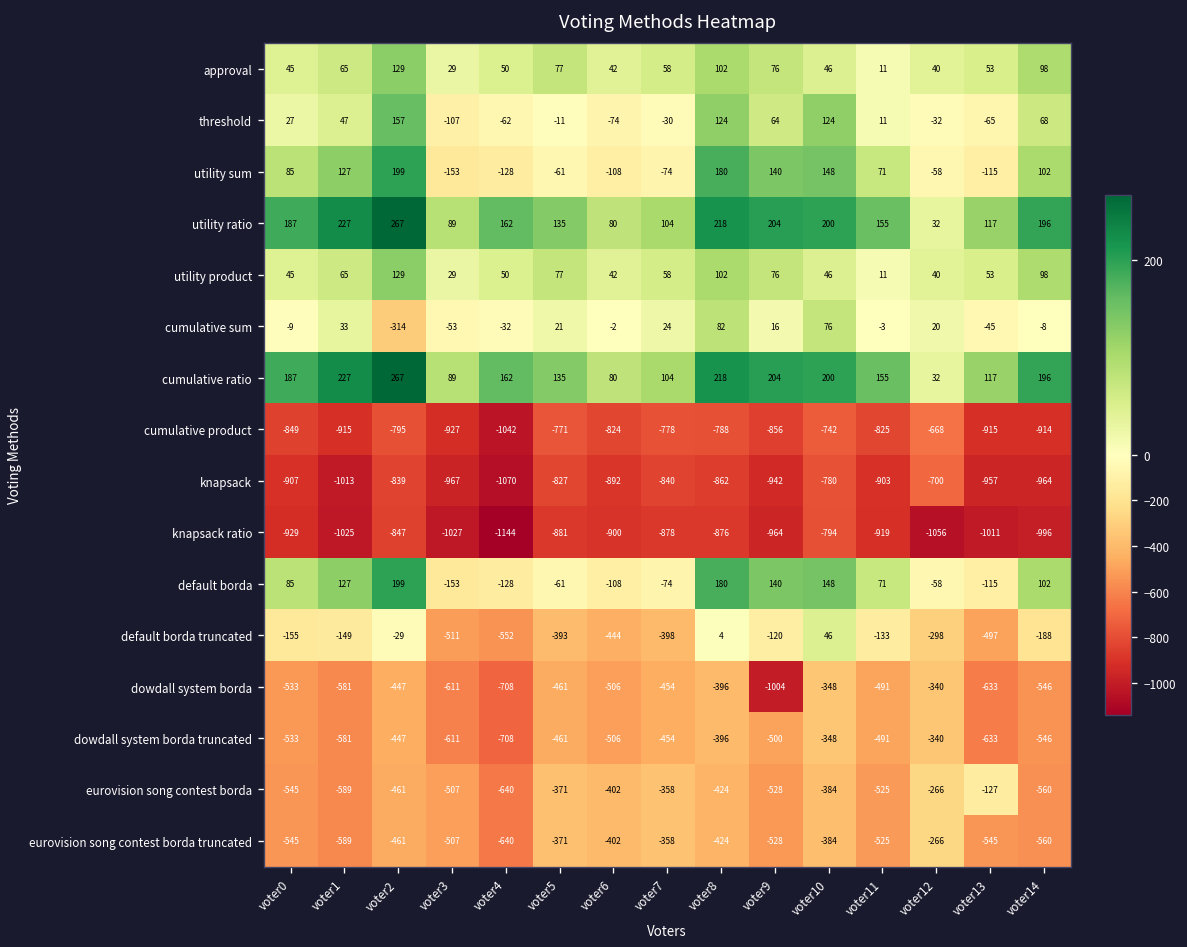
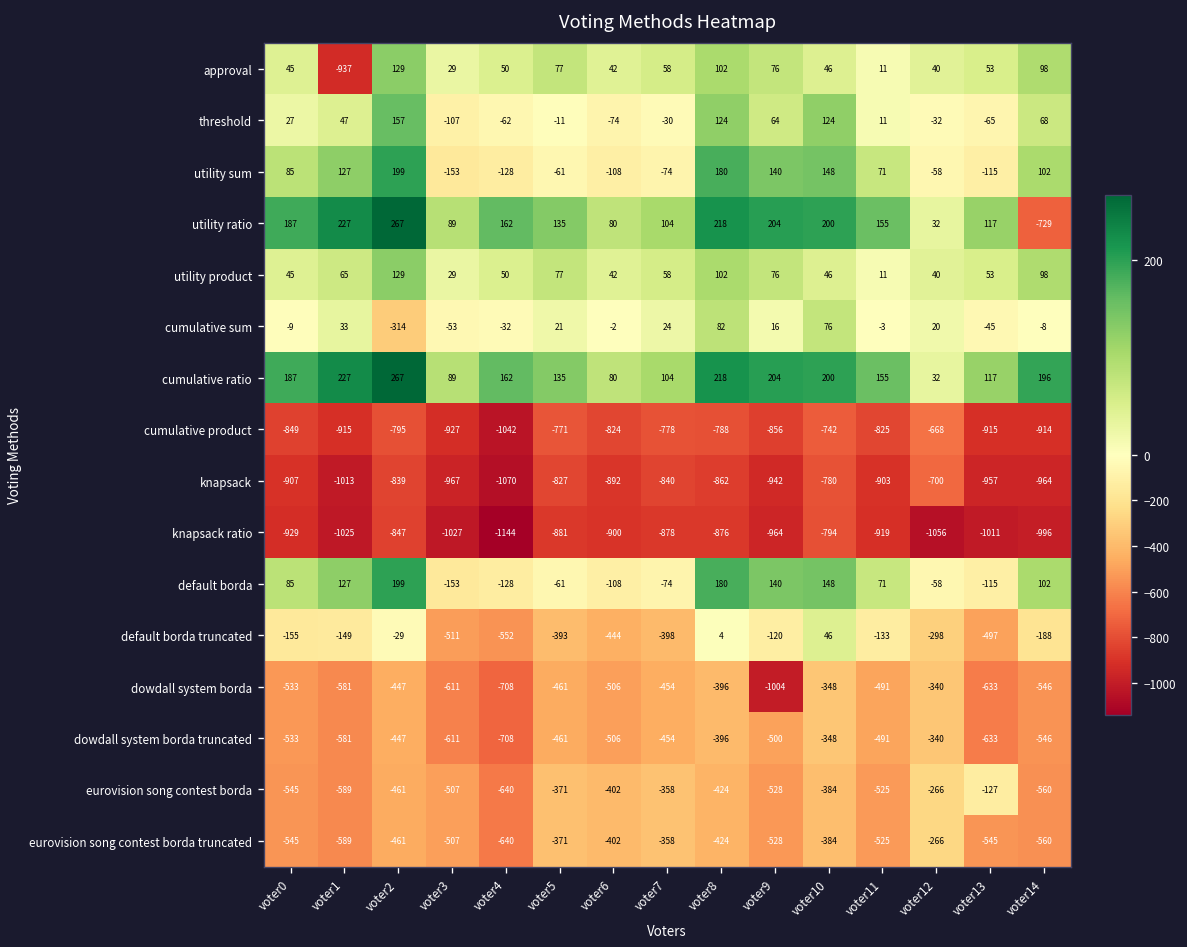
  {
    "approval": {
      "voter0": 45,
-     "voter1": 65,
+     "voter1": -937,
      "voter2": 129,
      "voter3": 29,
      "voter4": 50,
      "voter5": 77,
      "voter6": 42,
      "voter7": 58,
      "voter8": 102,
      "voter9": 76,
      "voter10": 46,
      "voter11": 11,
      "voter12": 40,
      "voter13": 53,
      "voter14": 98
    },
    "utility ratio": {
      "voter0": 187,
      "voter1": 227,
      "voter2": 267,
      "voter3": 89,
      "voter4": 162,
      "voter5": 135,
      "voter6": 80,
      "voter7": 104,
      "voter8": 218,
      "voter9": 204,
      "voter10": 200,
      "voter11": 155,
      "voter12": 32,
      "voter13": 117,
-     "voter14": 196
+     "voter14": -729
    }
  }
